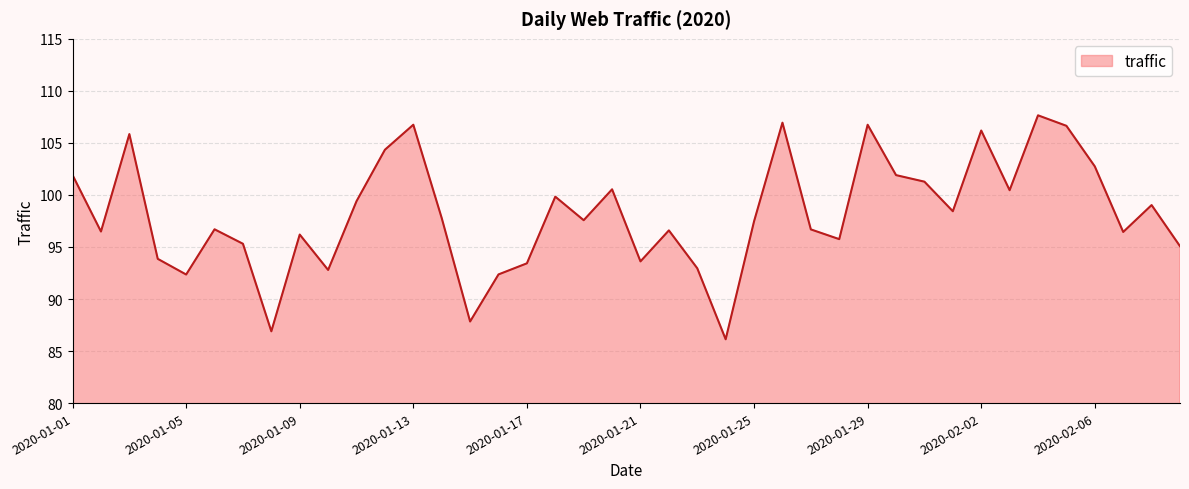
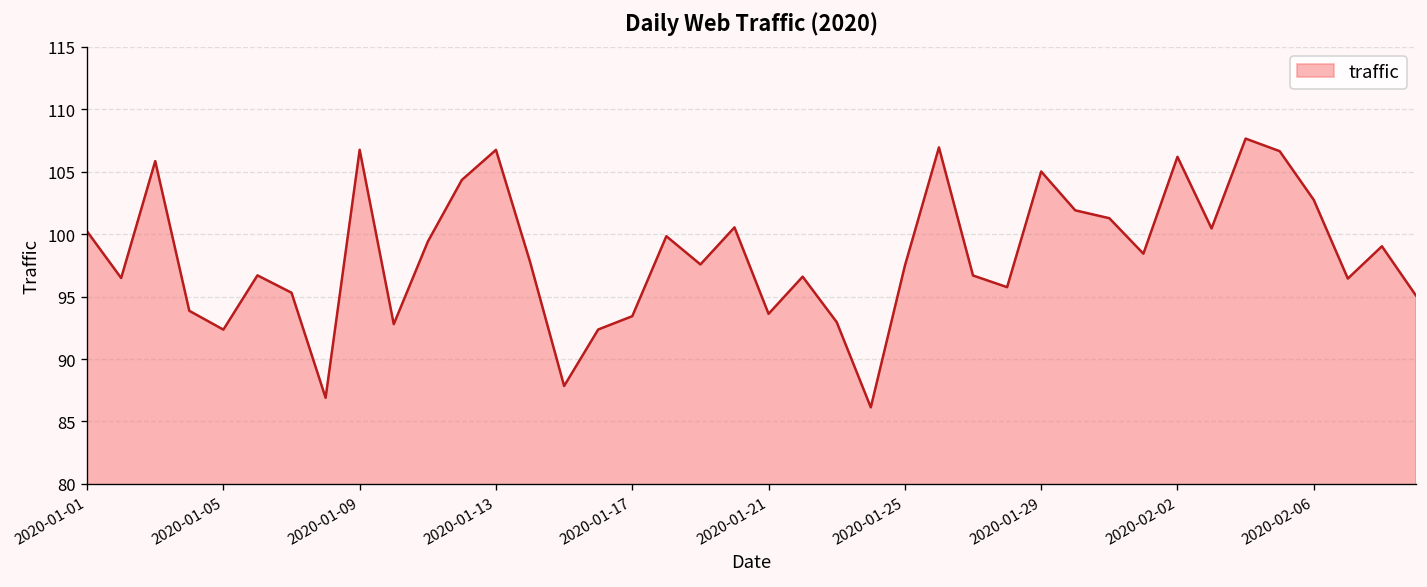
  {
-   "2020-01-01": 101.9,
+   "2020-01-01": 100.2,
    "2020-01-05": 92.4,
-   "2020-01-09": 96.2,
+   "2020-01-09": 106.8,
    "2020-01-13": 106.7,
    "2020-01-17": 93.4,
    "2020-01-21": 93.6,
    "2020-01-25": 97.5,
-   "2020-01-29": 106.7,
+   "2020-01-29": 105.0,
    "2020-02-02": 106.2,
    "2020-02-06": 102.7
  }
